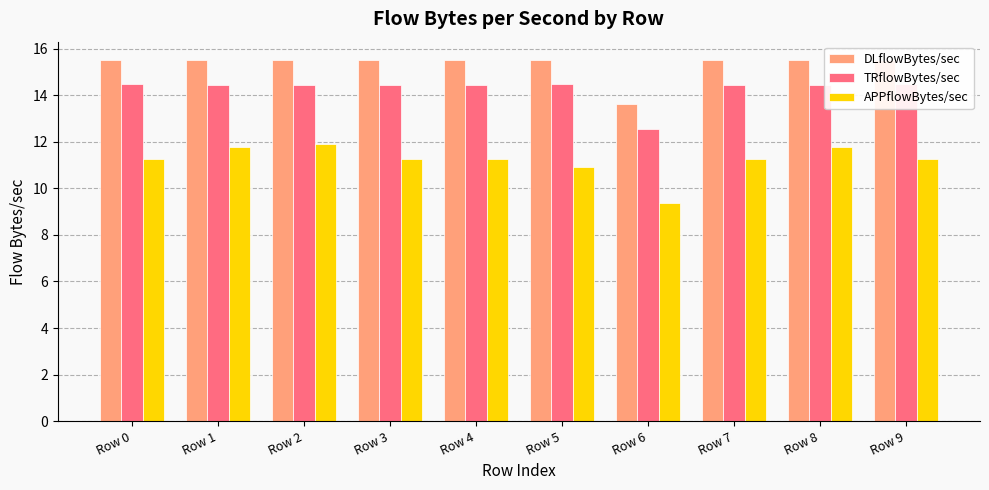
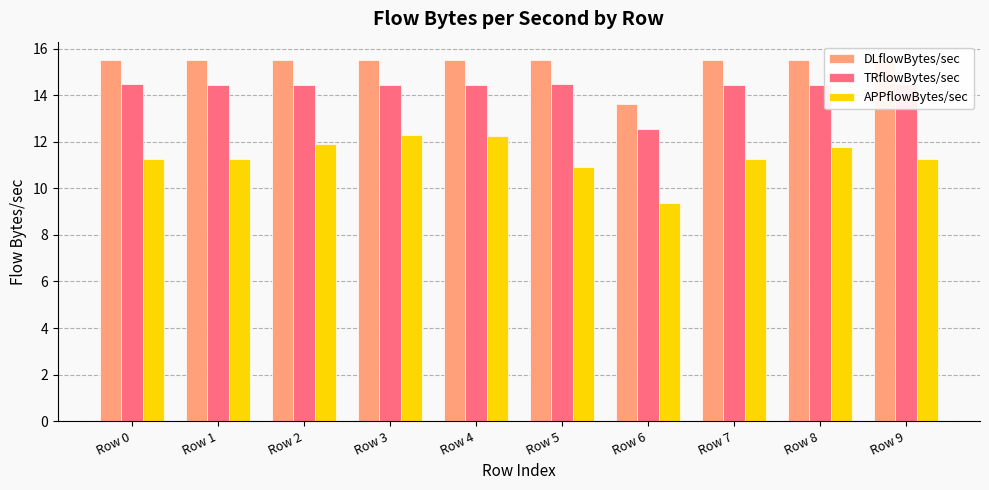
  {
    "APPflowBytes/sec": {
      "Row 0": 11.3,
-     "Row 1": 11.8,
+     "Row 1": 11.3,
      "Row 2": 11.9,
-     "Row 3": 11.3,
-     "Row 4": 11.3,
+     "Row 3": 12.3,
+     "Row 4": 12.3,
      "Row 5": 10.9,
      "Row 6": 9.4,
      "Row 7": 11.3,
      "Row 8": 11.8,
      "Row 9": 11.3
    }
  }
